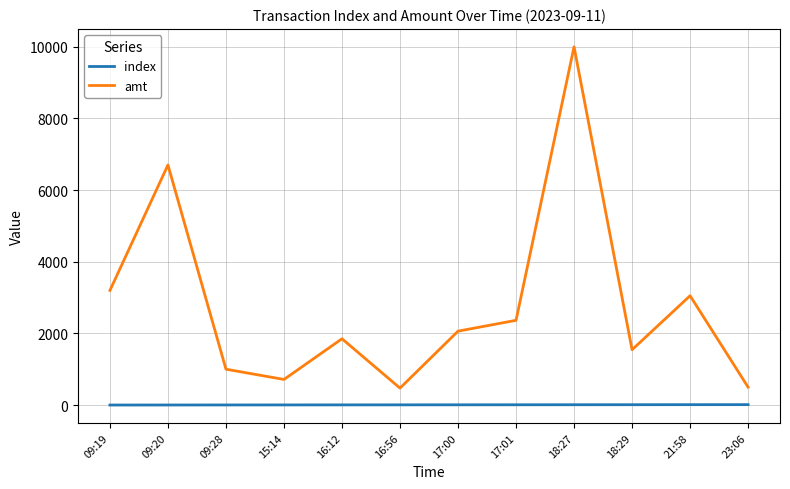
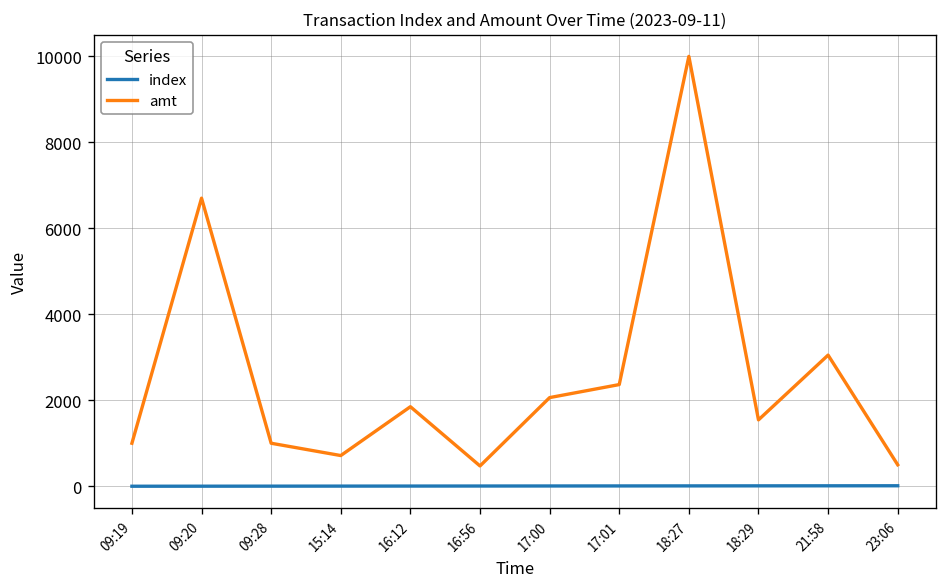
  {
    "index": {
      "09:19": 0,
      "09:20": 0,
      "09:28": 0,
      "15:14": 0,
      "16:12": 0,
      "16:56": 0,
      "17:00": 0,
      "17:01": 0,
      "18:27": 0,
      "18:29": 0,
      "21:58": 0,
      "23:06": 0
    },
    "amt": {
-     "09:19": 3200,
+     "09:19": 1000,
      "09:20": 6700,
      "09:28": 1000,
      "15:14": 700,
      "16:12": 1800,
      "16:56": 500,
      "17:00": 2100,
      "17:01": 2400,
      "18:27": 10000,
      "18:29": 1500,
      "21:58": 3100,
      "23:06": 500
    }
  }
